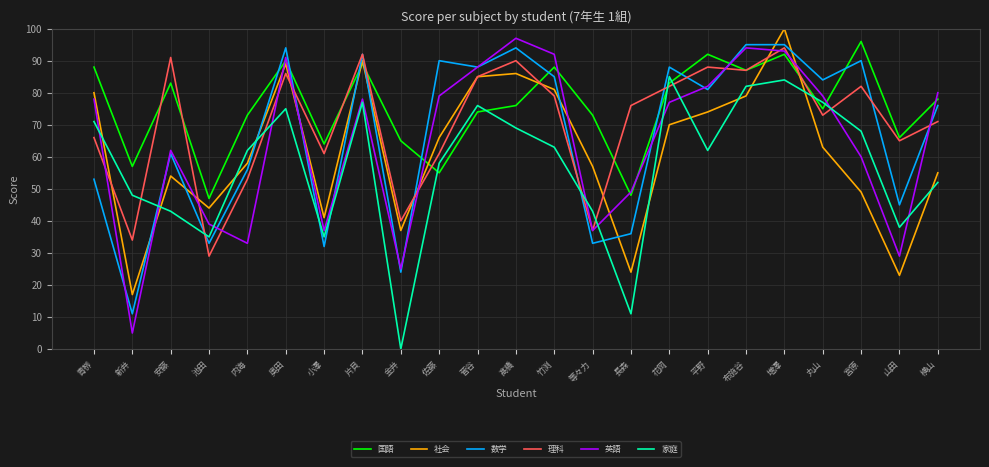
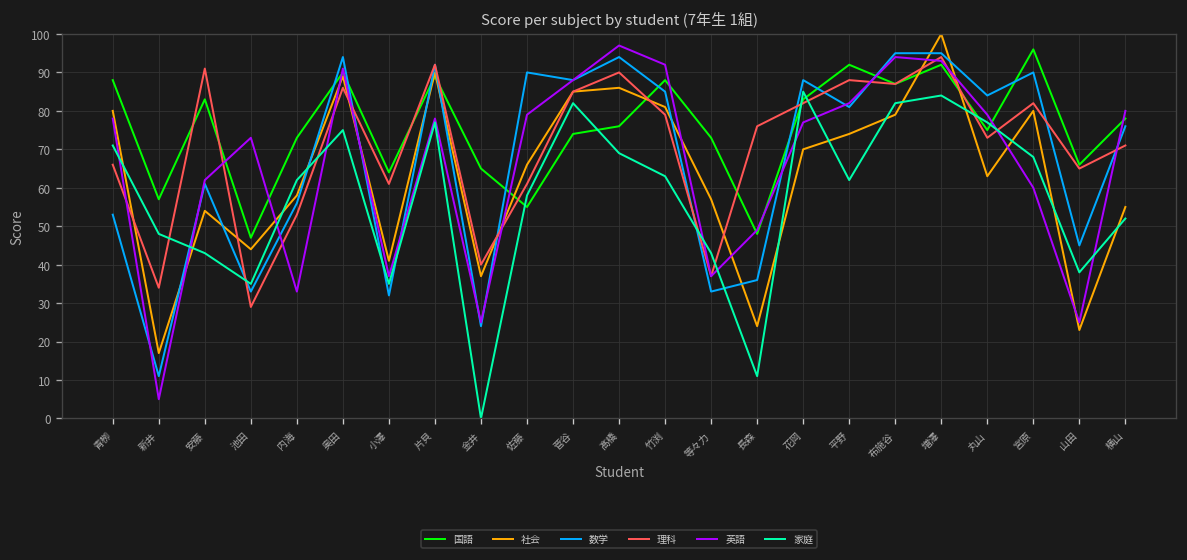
  {
    "国語": {
      "青栁": 88,
      "新井": 57,
      "安藤": 83,
      "池田": 47,
      "内海": 73,
      "奥田": 90,
      "小澤": 64,
      "片貝": 89,
      "金井": 65,
      "佐藤": 55,
      "菅谷": 74,
      "髙橋": 76,
      "竹渕": 88,
      "等々力": 73,
      "長森": 48,
      "花岡": 83,
      "平野": 92,
      "増澤": 92,
      "丸山": 75,
      "宮原": 96,
      "山田": 66,
      "横山": 78
    },
    "社会": {
      "青栁": 80,
      "新井": 17,
      "安藤": 54,
      "池田": 44,
      "内海": 58,
      "奥田": 89,
      "小澤": 41,
      "片貝": 90,
      "金井": 37,
      "佐藤": 66,
      "髙橋": 86,
      "竹渕": 81,
      "等々力": 57,
      "長森": 24,
      "花岡": 70,
      "平野": 74,
      "布施谷": 79,
      "増澤": 100,
      "丸山": 63,
-     "宮原": 49,
+     "宮原": 80,
      "山田": 23,
      "横山": 55
    },
    "数学": {
      "青栁": 53,
      "新井": 11,
      "安藤": 61,
      "池田": 33,
      "内海": 56,
      "奥田": 94,
      "小澤": 32,
      "金井": 24,
      "佐藤": 90,
      "髙橋": 94,
      "竹渕": 85,
      "等々力": 33,
      "長森": 36,
      "花岡": 88,
      "平野": 81,
      "布施谷": 95,
      "増澤": 95,
      "丸山": 84,
      "宮原": 90,
      "山田": 45,
      "横山": 76
    },
    "理科": {
      "青栁": 66,
      "新井": 34,
      "安藤": 91,
      "池田": 29,
      "内海": 53,
      "奥田": 86,
      "小澤": 61,
      "金井": 40,
      "佐藤": 61,
      "髙橋": 90,
      "竹渕": 79,
      "長森": 76,
      "花岡": 82,
      "平野": 88,
      "増澤": 94,
      "丸山": 73,
      "宮原": 82,
      "山田": 65,
      "横山": 71
    },
    "英語": {
      "青栁": 78,
      "新井": 5,
      "安藤": 62,
-     "池田": 39,
+     "池田": 73,
      "内海": 33,
      "奥田": 91,
      "小澤": 37,
      "片貝": 78,
      "金井": 25,
      "佐藤": 79,
      "髙橋": 97,
      "竹渕": 92,
      "長森": 49,
      "花岡": 77,
      "平野": 82,
      "布施谷": 94,
      "増澤": 93,
      "丸山": 79,
      "宮原": 60,
-     "山田": 29,
+     "山田": 25,
      "横山": 80
    },
    "家庭": {
      "青栁": 71,
      "新井": 48,
      "安藤": 43,
      "池田": 35,
      "内海": 62,
      "奥田": 75,
      "小澤": 35,
      "片貝": 77,
      "金井": 0,
      "佐藤": 58,
-     "菅谷": 76,
+     "菅谷": 82,
      "髙橋": 69,
      "竹渕": 63,
      "等々力": 43,
      "長森": 11,
      "花岡": 85,
      "平野": 62,
      "布施谷": 82,
      "増澤": 84,
      "丸山": 77,
      "宮原": 68,
      "山田": 38,
      "横山": 52
    }
  }
